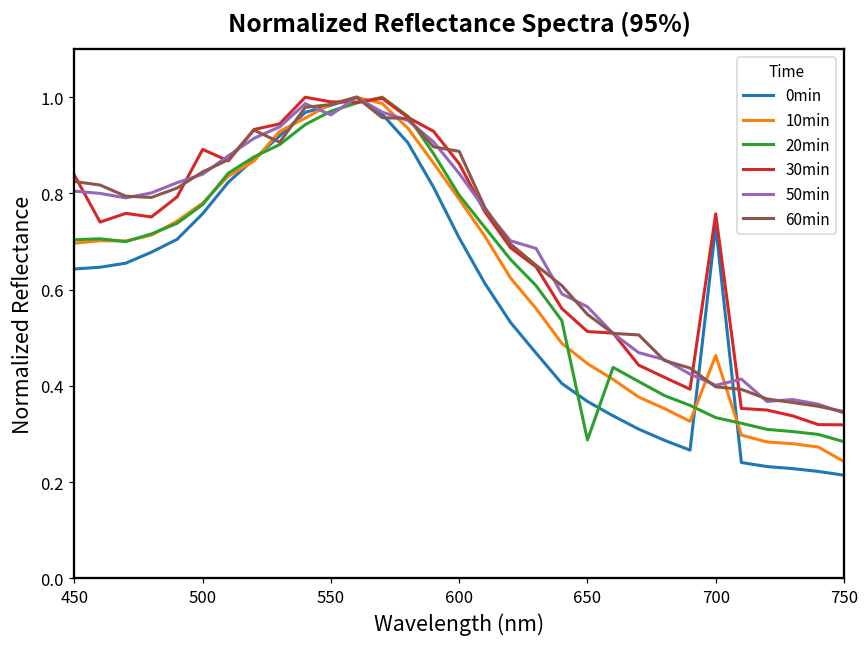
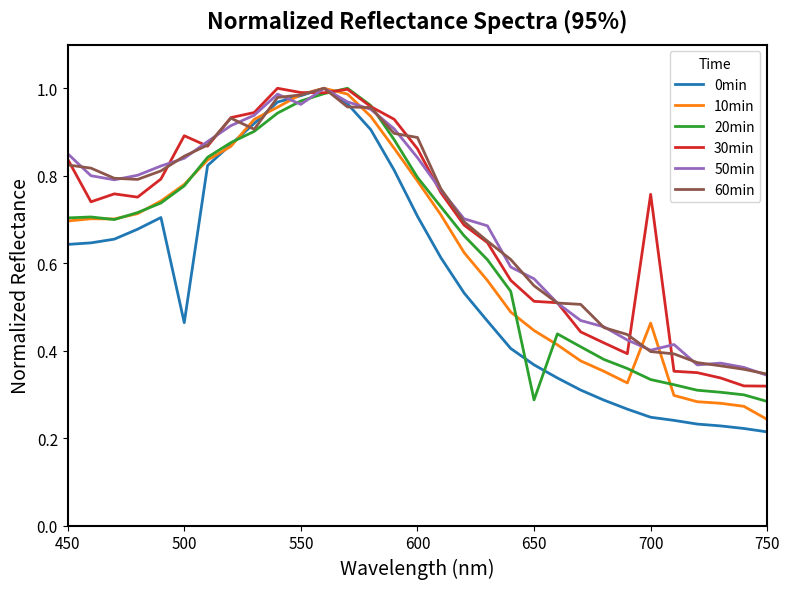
  {
    "0min": {
      "450": 0.64,
-     "500": 0.76,
+     "500": 0.46,
      "600": 0.71,
      "650": 0.37,
-     "700": 0.73,
+     "700": 0.25,
      "750": 0.21
    },
    "10min": {
      "450": 0.70,
      "600": 0.79,
      "650": 0.45,
      "700": 0.46,
      "750": 0.24
    },
    "20min": {
      "450": 0.70,
      "550": 0.97,
      "600": 0.80,
      "650": 0.29,
      "700": 0.33,
      "750": 0.28
    },
    "30min": {
      "450": 0.84,
      "500": 0.89,
      "600": 0.86,
      "650": 0.51,
      "700": 0.76,
      "750": 0.32
    },
    "50min": {
-     "450": 0.80,
+     "450": 0.85,
      "550": 0.96,
      "600": 0.84,
      "650": 0.56
    },
    "60min": {
      "450": 0.82,
      "600": 0.89,
      "650": 0.55
    }
  }
